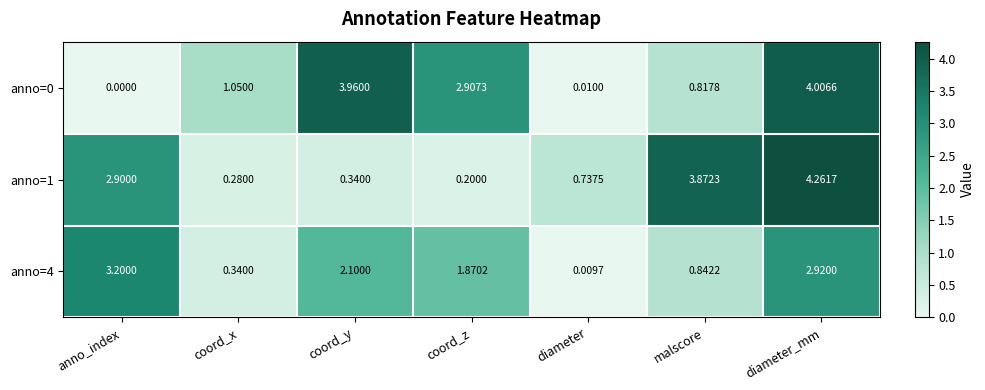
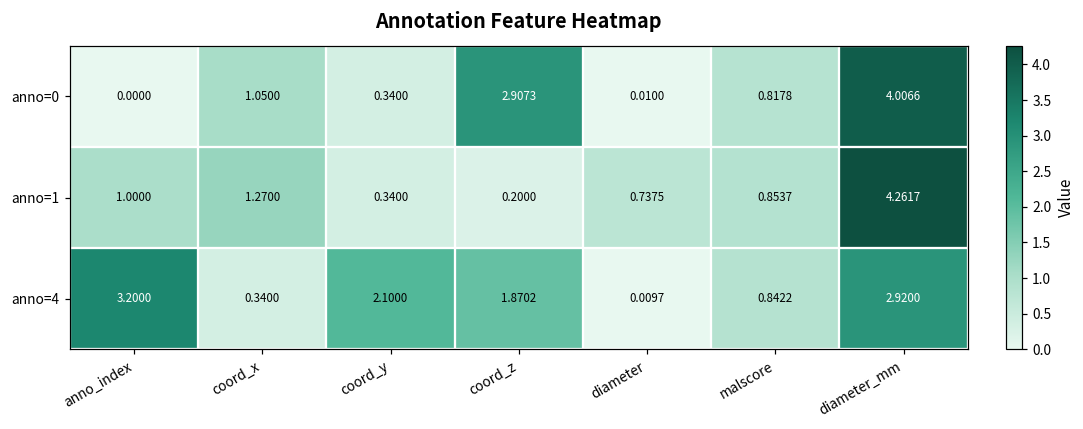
  {
    "anno=0": {
      "anno_index": 0.0000,
      "coord_x": 1.0500,
-     "coord_y": 3.9600,
+     "coord_y": 0.3400,
      "coord_z": 2.9073,
      "diameter": 0.0100,
      "malscore": 0.8178,
      "diameter_mm": 4.0066
    },
    "anno=1": {
-     "anno_index": 2.9000,
-     "coord_x": 0.2800,
+     "anno_index": 1.0000,
+     "coord_x": 1.2700,
      "coord_y": 0.3400,
      "coord_z": 0.2000,
      "diameter": 0.7375,
-     "malscore": 3.8723,
+     "malscore": 0.8537,
      "diameter_mm": 4.2617
    },
    "anno=4": {
      "anno_index": 3.2000,
      "coord_x": 0.3400,
      "coord_y": 2.1000,
      "coord_z": 1.8702,
      "diameter": 0.0097,
      "malscore": 0.8422,
      "diameter_mm": 2.9200
    }
  }
